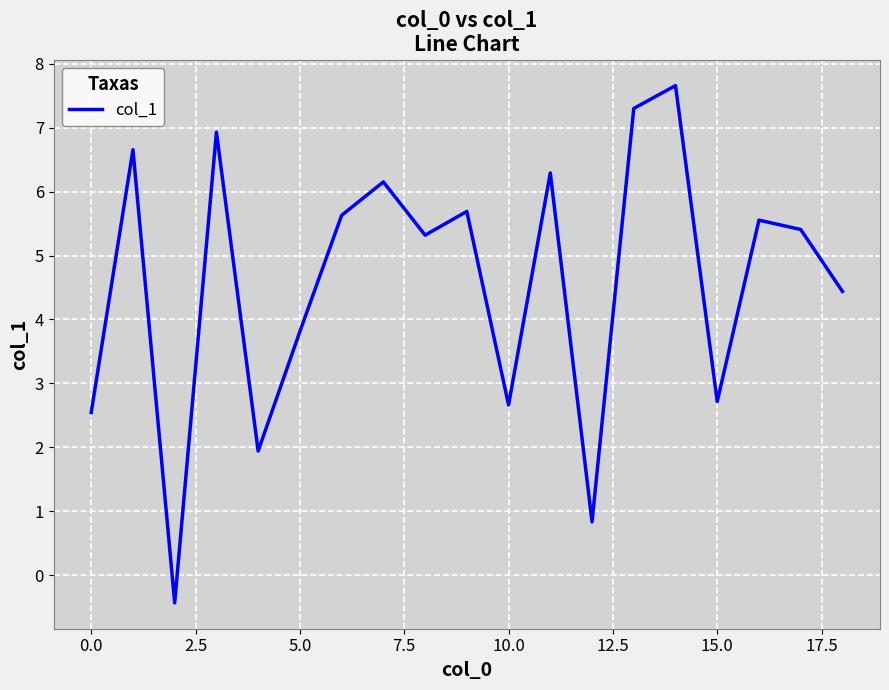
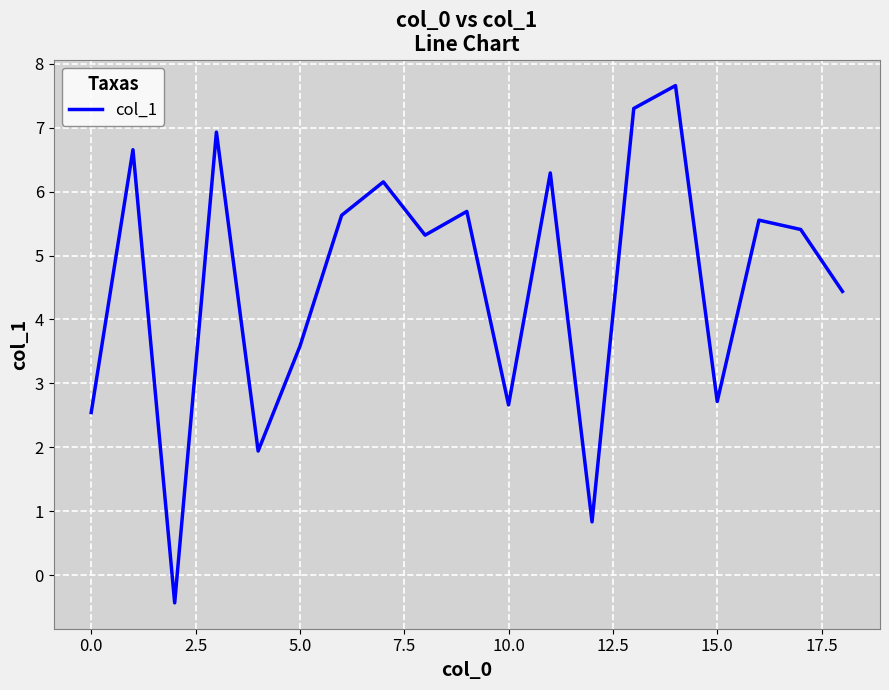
  {
    "0.0": 2.5,
-   "5.0": 3.8,
+   "5.0": 3.6,
    "10.0": 2.7,
    "15.0": 2.7
  }
